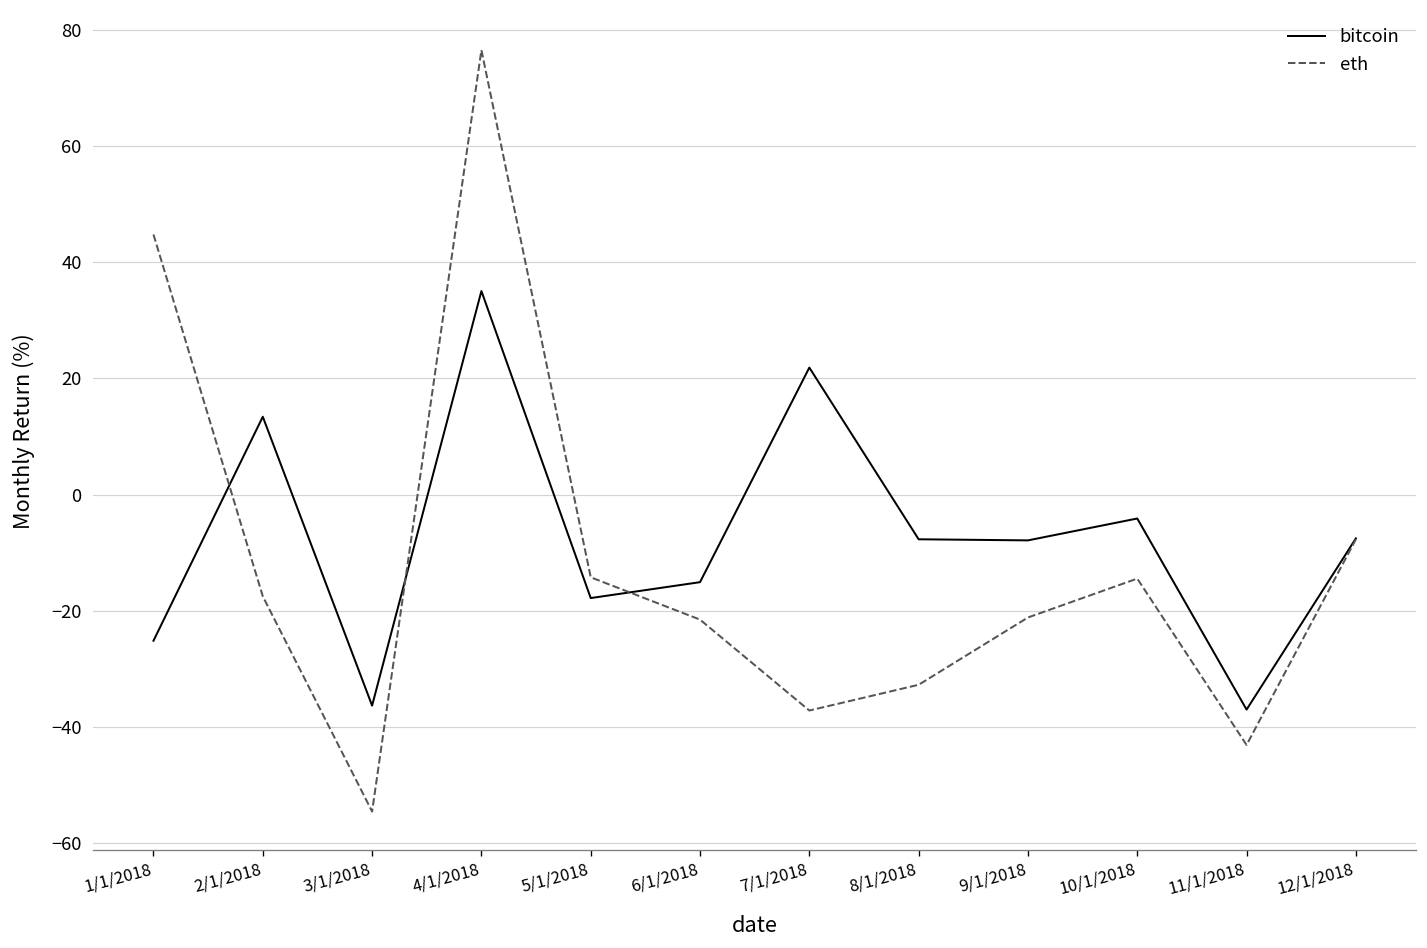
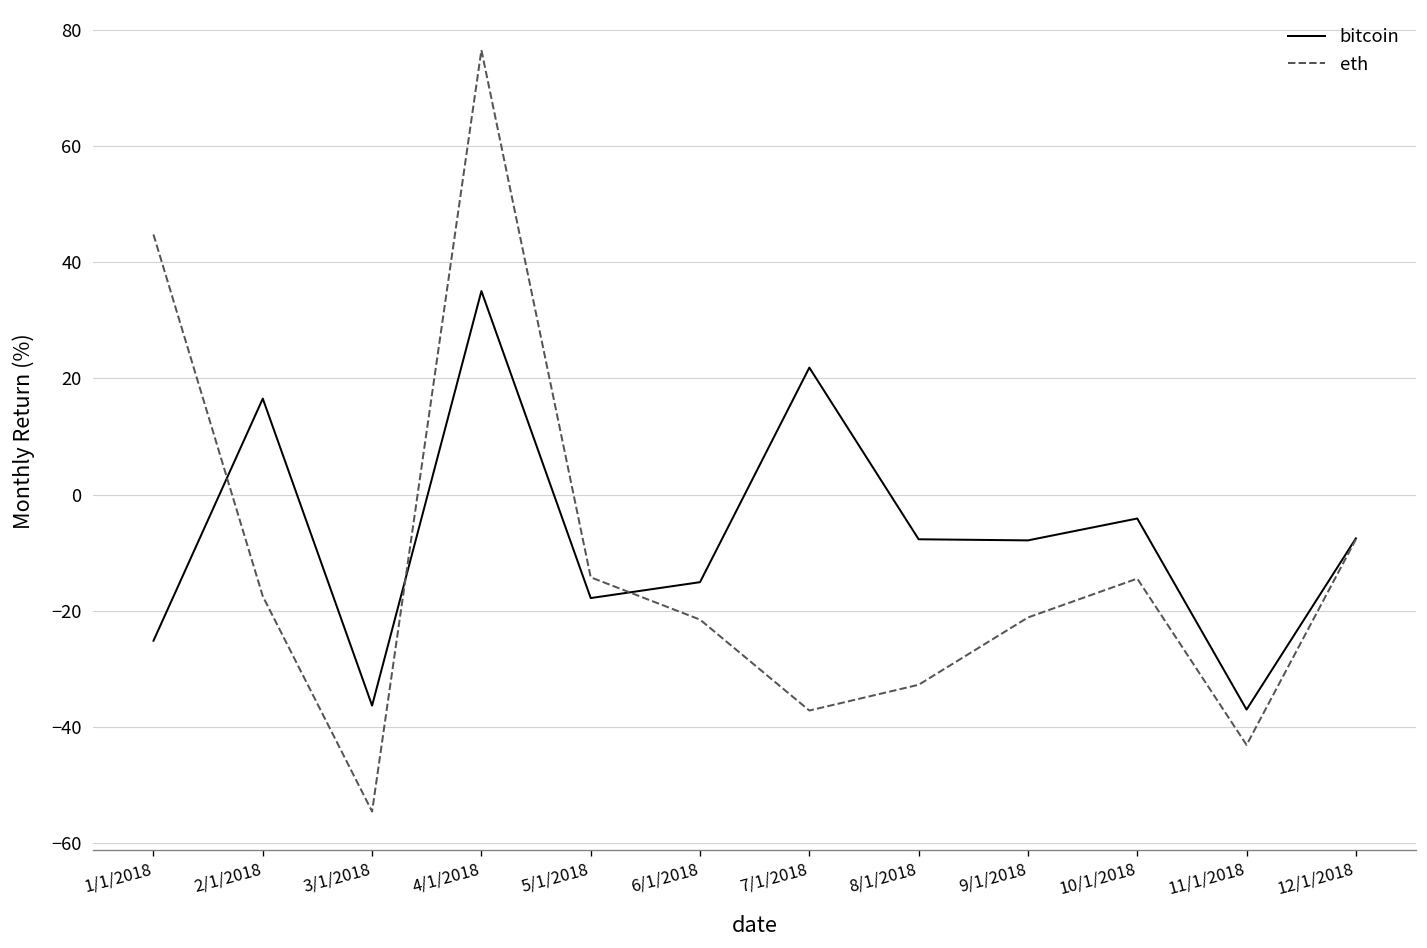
  {
    "bitcoin": {
      "1/1/2018": -25,
-     "2/1/2018": 13,
+     "2/1/2018": 17,
      "3/1/2018": -36,
      "4/1/2018": 35,
      "5/1/2018": -18,
      "6/1/2018": -15,
      "7/1/2018": 22,
      "8/1/2018": -8,
      "9/1/2018": -8,
      "10/1/2018": -4,
      "11/1/2018": -37
    },
    "eth": {
      "1/1/2018": 45,
      "2/1/2018": -18,
      "3/1/2018": -55,
      "4/1/2018": 76,
      "5/1/2018": -14,
      "6/1/2018": -22,
      "7/1/2018": -37,
      "8/1/2018": -33,
      "9/1/2018": -21,
      "10/1/2018": -14,
      "11/1/2018": -43
    }
  }
